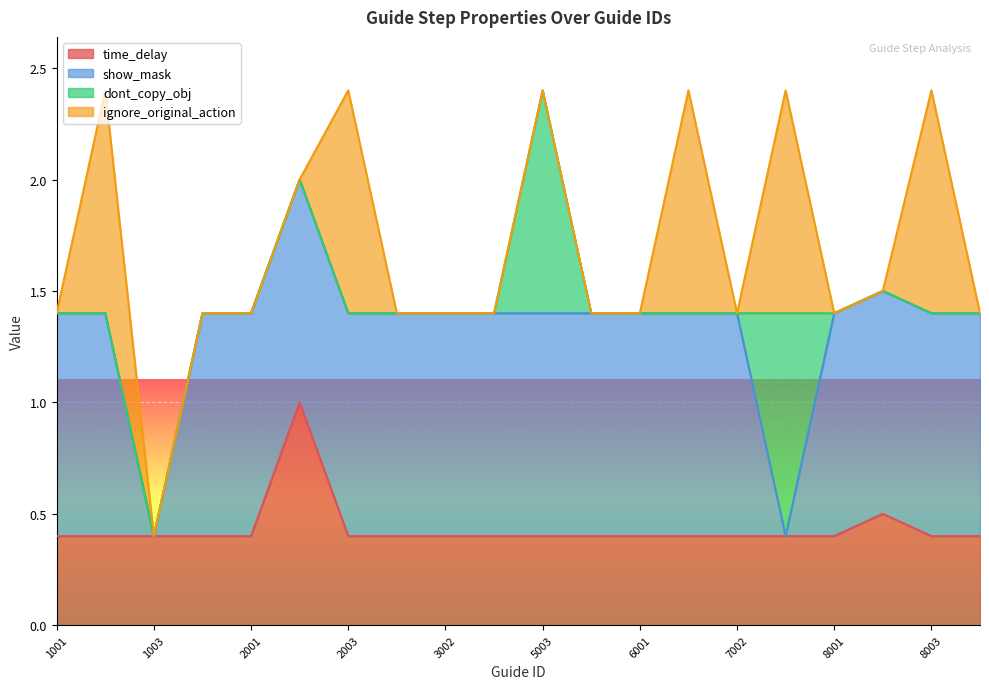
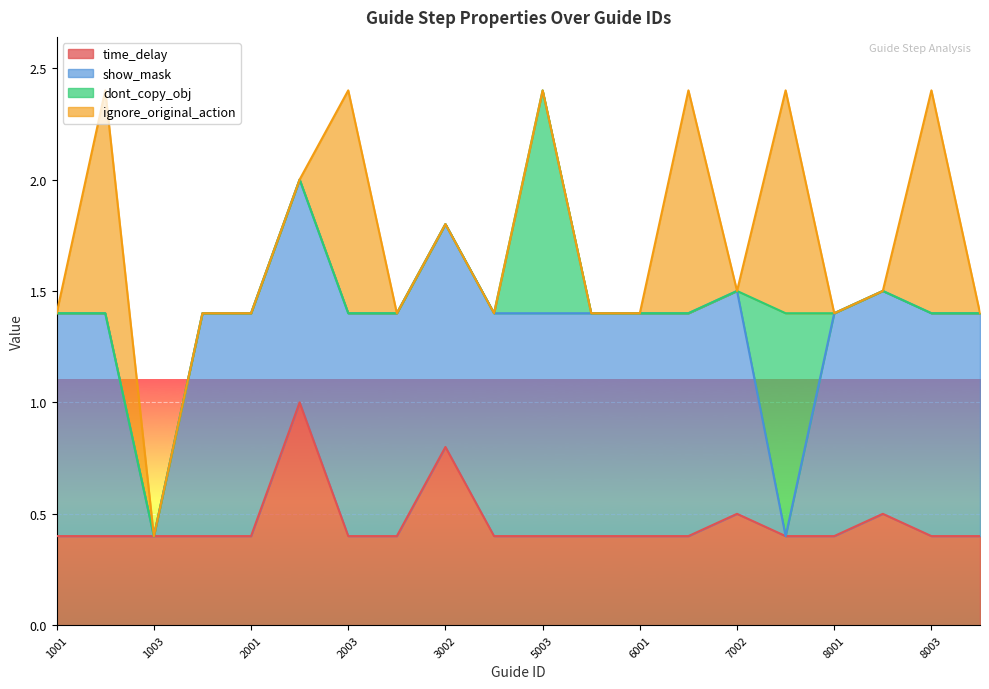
  {
    "time_delay": {
      "1001": 0.4,
      "2001": 0.4,
      "2003": 0.4,
-     "3002": 0.4,
+     "3002": 0.8,
      "5003": 0.4,
      "6001": 0.4,
-     "7002": 0.4,
+     "7002": 0.5,
      "8001": 0.4,
      "8003": 0.4
    },
    "show_mask": {
      "5003": 1.0
    },
    "ignore_original_action": {
      "2003": 1.0,
      "8003": 1.0
    }
  }
